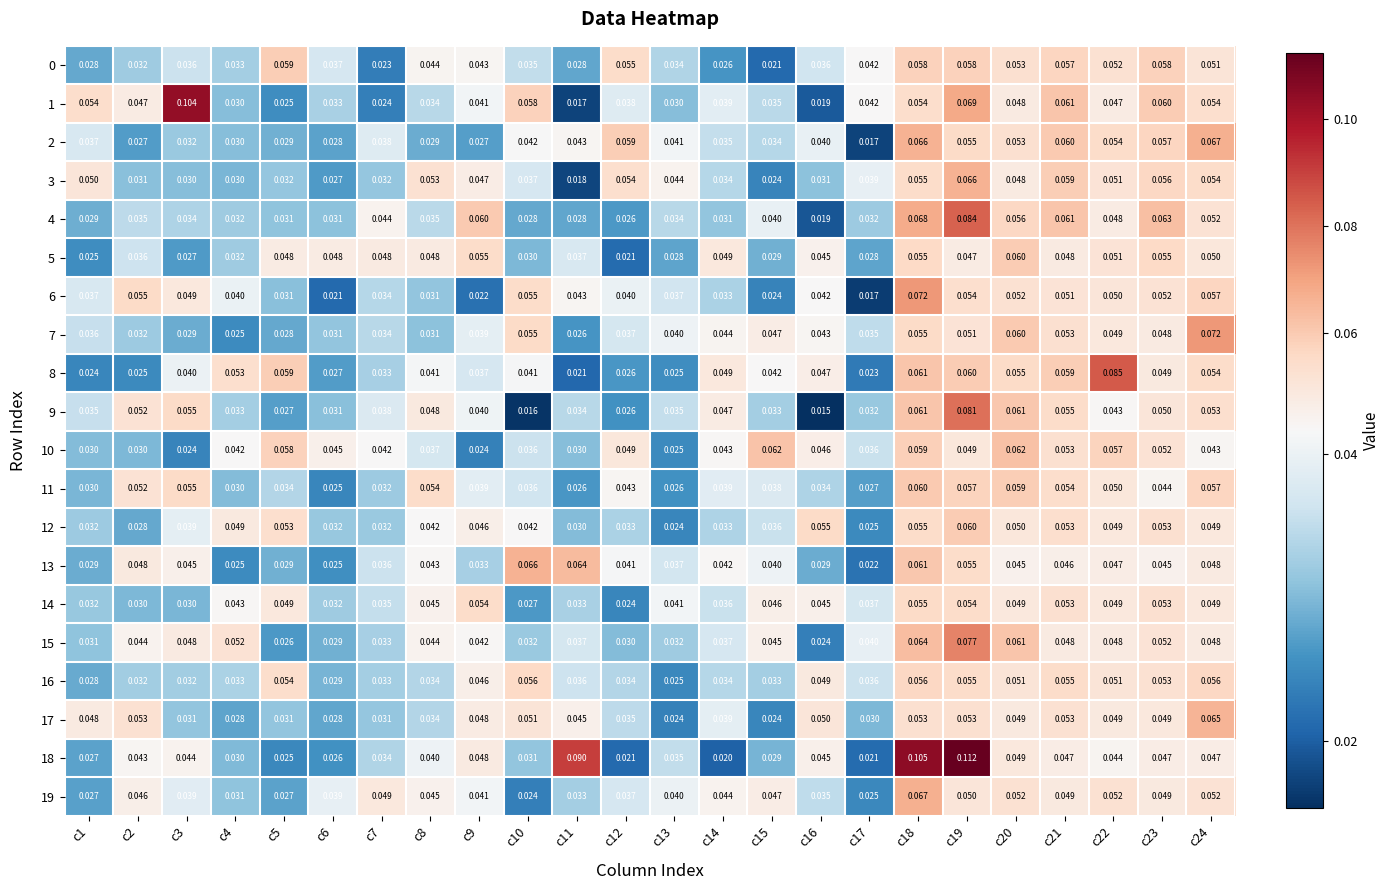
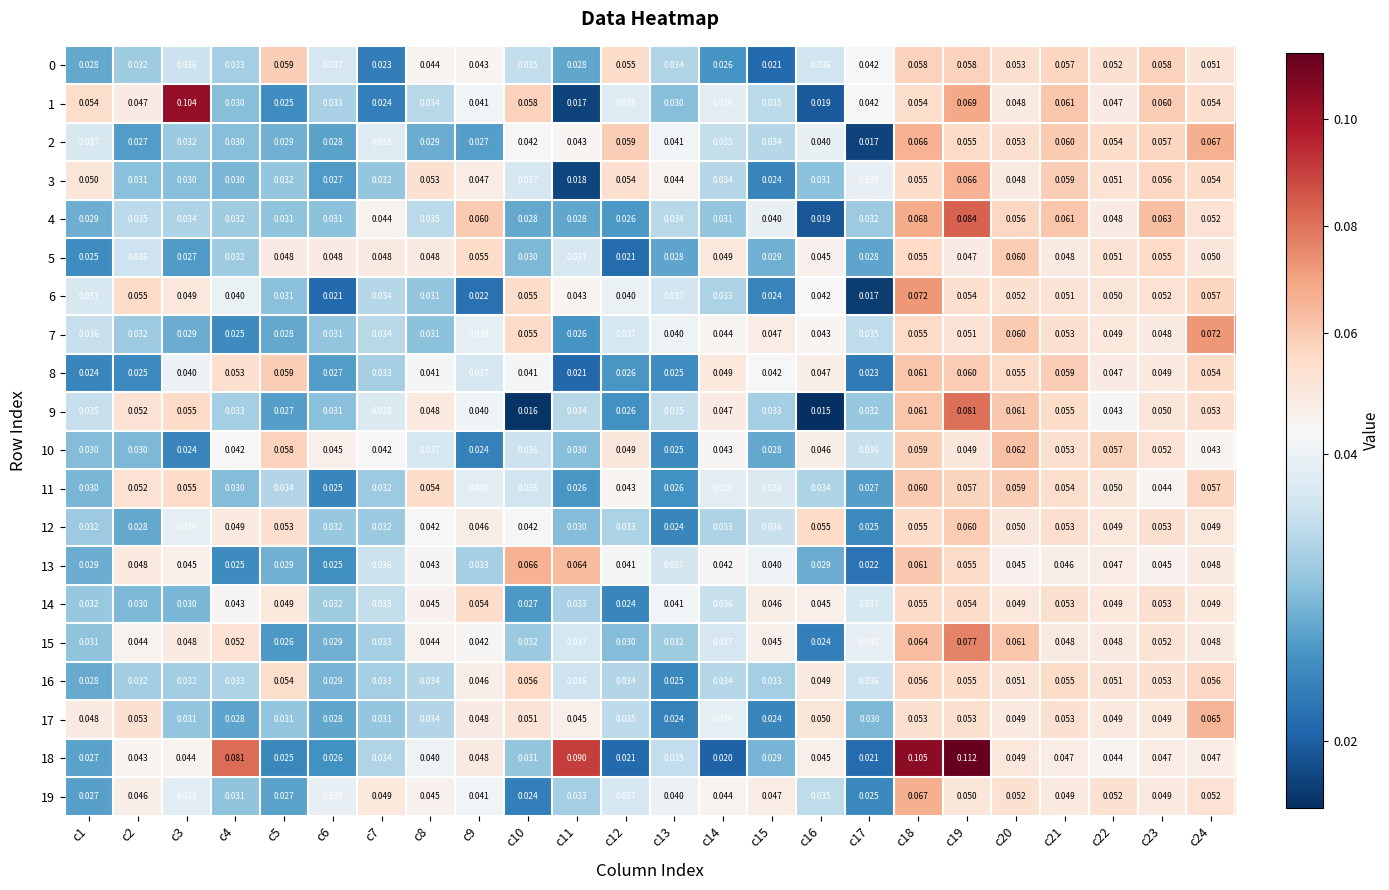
  {
    "8": {
      "c1": 0.024,
      "c2": 0.025,
      "c3": 0.040,
      "c4": 0.053,
      "c5": 0.059,
      "c6": 0.027,
      "c7": 0.033,
      "c8": 0.041,
      "c10": 0.041,
      "c11": 0.021,
      "c12": 0.026,
      "c13": 0.025,
      "c14": 0.049,
      "c15": 0.042,
      "c16": 0.047,
      "c17": 0.023,
      "c18": 0.061,
      "c19": 0.060,
      "c20": 0.055,
      "c21": 0.059,
-     "c22": 0.085,
+     "c22": 0.047,
      "c23": 0.049,
      "c24": 0.054
    },
    "10": {
      "c1": 0.030,
      "c2": 0.030,
      "c3": 0.024,
      "c4": 0.042,
      "c5": 0.058,
      "c6": 0.045,
      "c7": 0.042,
      "c9": 0.024,
      "c10": 0.036,
      "c11": 0.030,
      "c12": 0.049,
      "c13": 0.025,
      "c14": 0.043,
-     "c15": 0.062,
+     "c15": 0.028,
      "c16": 0.046,
      "c17": 0.036,
      "c18": 0.059,
      "c19": 0.049,
      "c20": 0.062,
      "c21": 0.053,
      "c22": 0.057,
      "c23": 0.052,
      "c24": 0.043
    },
    "18": {
      "c1": 0.027,
      "c2": 0.043,
      "c3": 0.044,
-     "c4": 0.030,
+     "c4": 0.081,
      "c5": 0.025,
      "c6": 0.026,
      "c7": 0.034,
      "c8": 0.040,
      "c9": 0.048,
      "c10": 0.031,
      "c11": 0.090,
      "c12": 0.021,
      "c13": 0.035,
      "c14": 0.020,
      "c15": 0.029,
      "c16": 0.045,
      "c17": 0.021,
      "c18": 0.105,
      "c19": 0.112,
      "c20": 0.049,
      "c21": 0.047,
      "c22": 0.044,
      "c23": 0.047,
      "c24": 0.047
    }
  }
